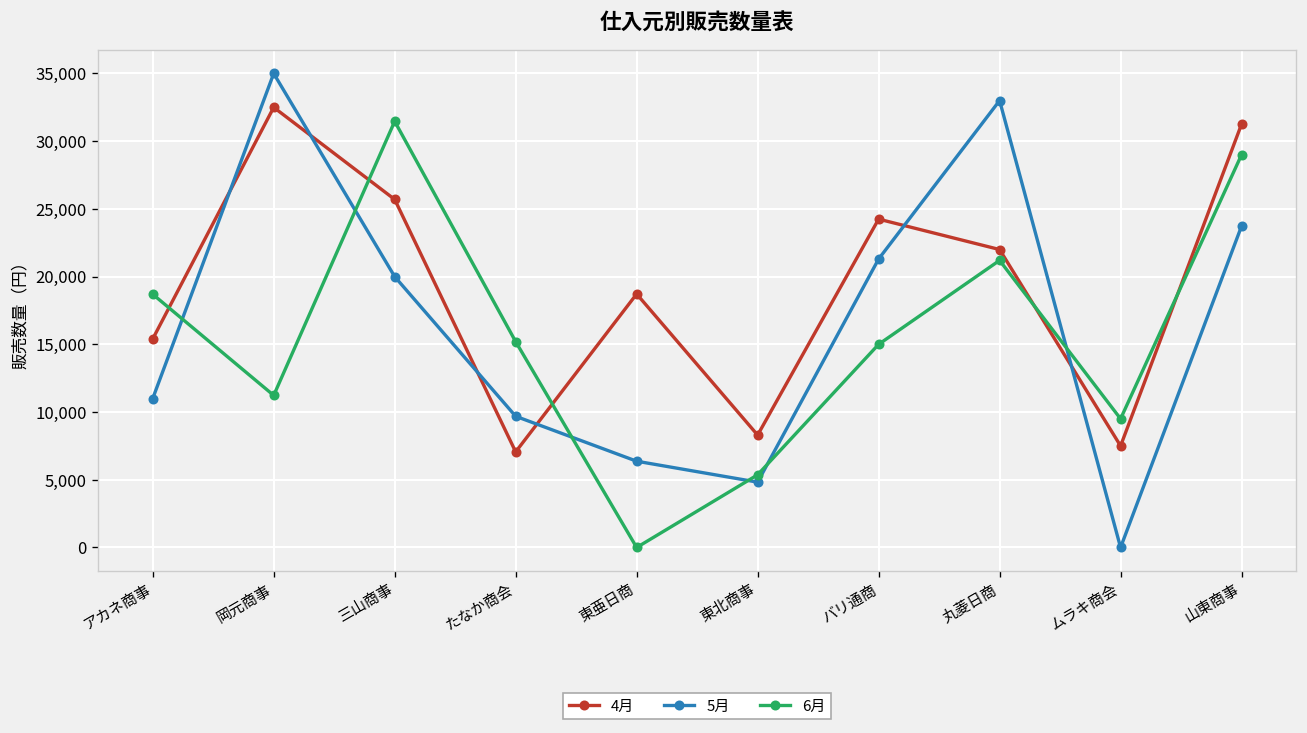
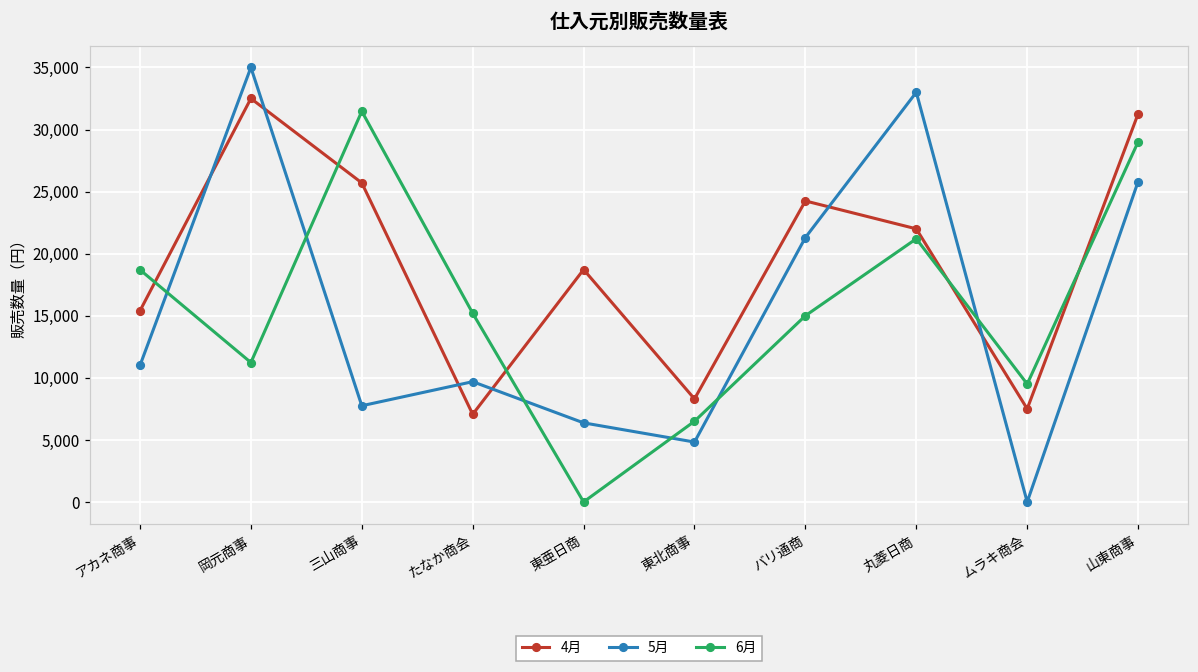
  {
    "4月": {
      "アカネ商事": "15,400",
      "岡元商事": "32,500",
      "三山商事": "25,700",
      "たなか商会": "7,100",
      "東亜日商": "18,700",
      "東北商事": "8,300",
      "バリ通商": "24,200",
      "丸菱日商": "22,000",
      "ムラキ商会": "7,500",
      "山東商事": "31,300"
    },
    "5月": {
      "アカネ商事": "11,000",
      "岡元商事": "35,000",
-     "三山商事": "20,000",
+     "三山商事": "7,700",
      "たなか商会": "9,700",
      "東亜日商": "6,400",
      "東北商事": "4,800",
      "バリ通商": "21,300",
      "丸菱日商": "33,000",
      "ムラキ商会": "0",
-     "山東商事": "23,700"
+     "山東商事": "25,800"
    },
    "6月": {
      "アカネ商事": "18,700",
      "岡元商事": "11,200",
      "三山商事": "31,500",
      "たなか商会": "15,200",
      "東亜日商": "0",
-     "東北商事": "5,400",
+     "東北商事": "6,500",
      "バリ通商": "15,000",
      "丸菱日商": "21,200",
      "ムラキ商会": "9,500",
      "山東商事": "29,000"
    }
  }
